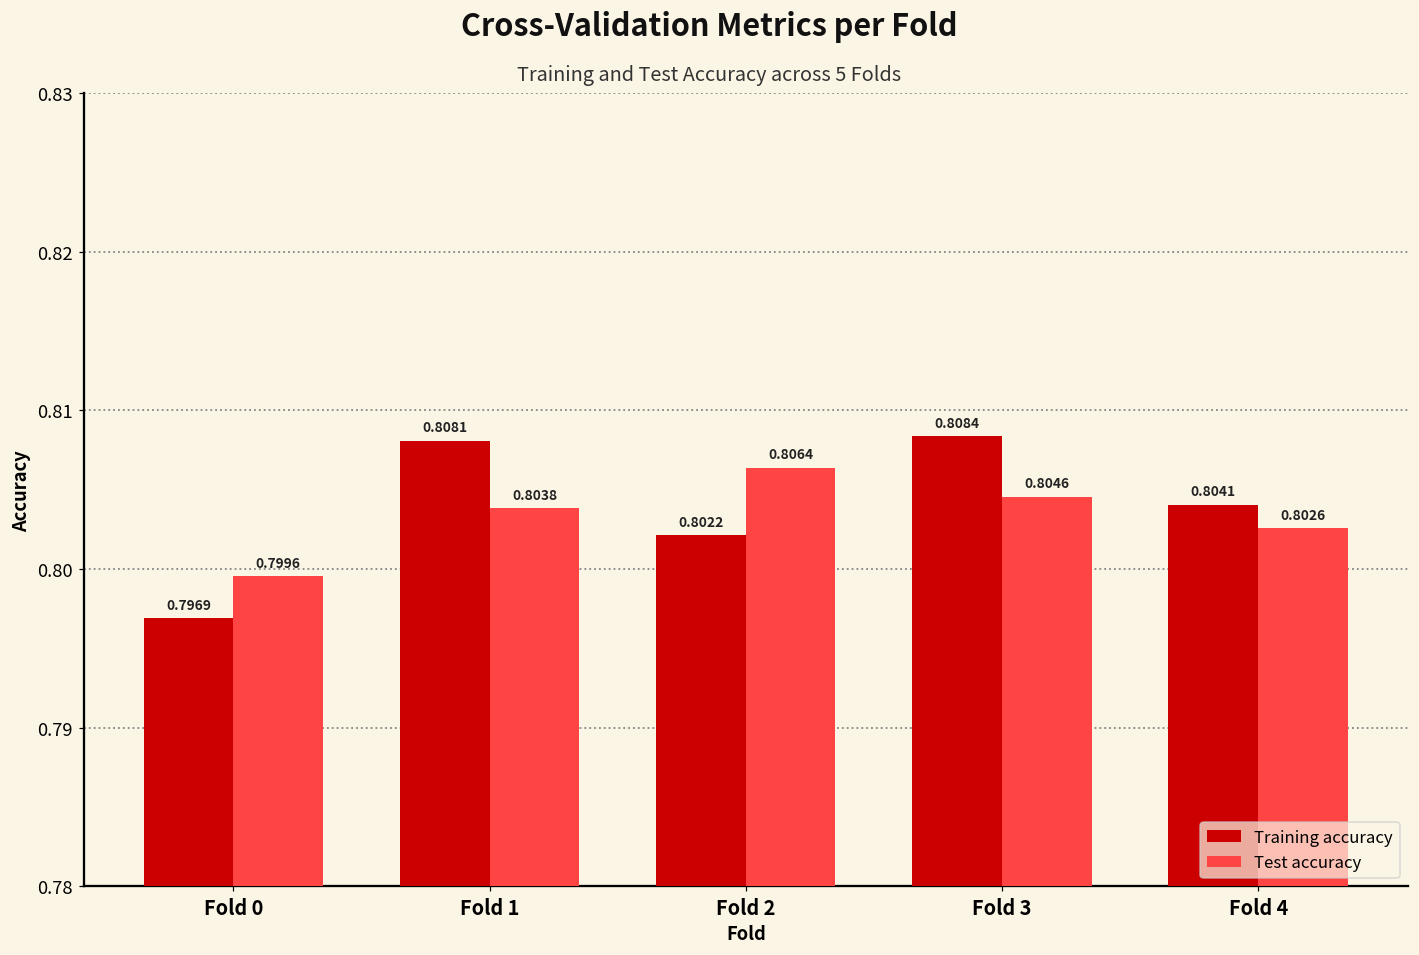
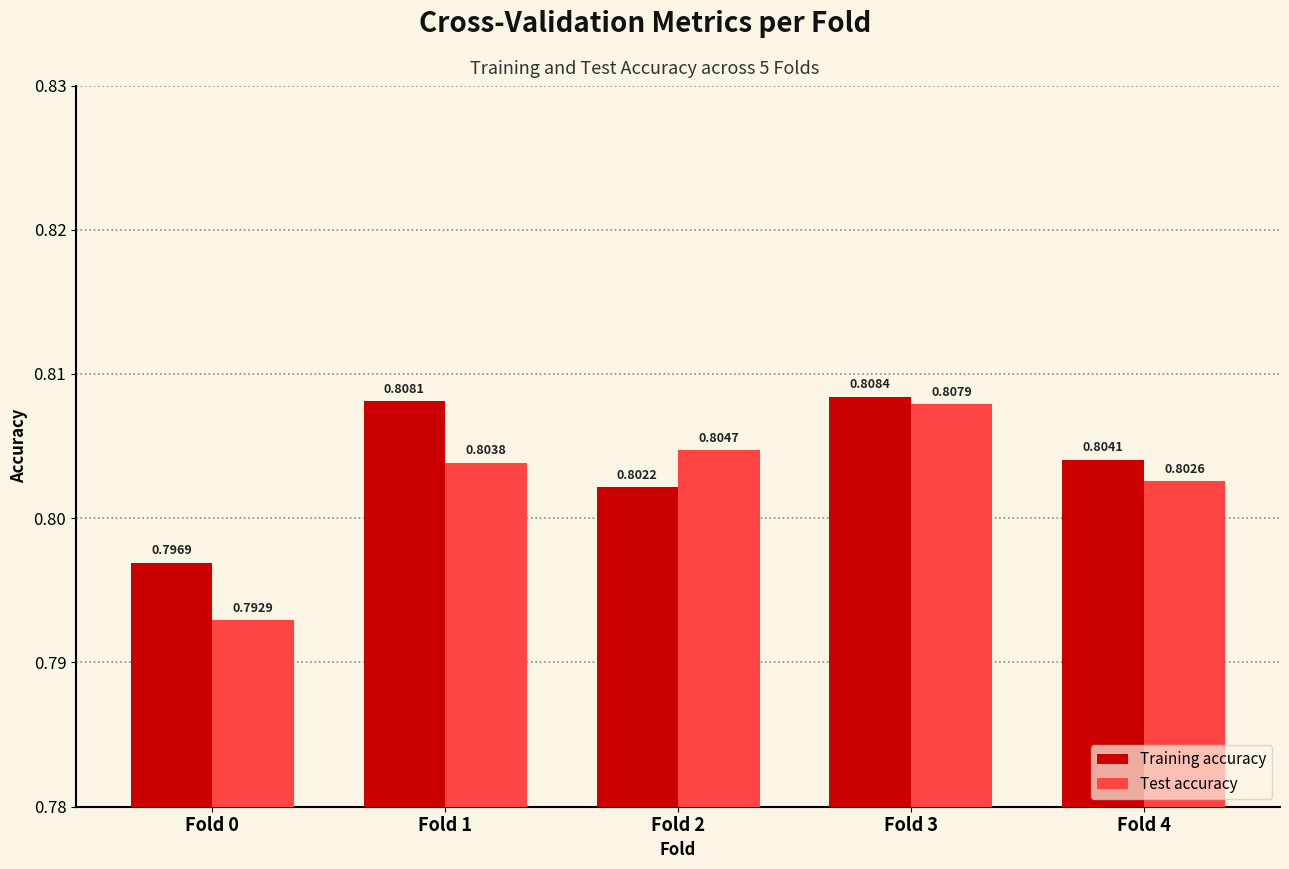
  {
    "Training accuracy": {
      "Fold 0": 0.7969,
      "Fold 1": 0.8081,
      "Fold 2": 0.8022,
      "Fold 3": 0.8084,
      "Fold 4": 0.8041
    },
    "Test accuracy": {
-     "Fold 0": 0.7996,
+     "Fold 0": 0.7929,
      "Fold 1": 0.8038,
-     "Fold 2": 0.8064,
-     "Fold 3": 0.8046,
+     "Fold 2": 0.8047,
+     "Fold 3": 0.8079,
      "Fold 4": 0.8026
    }
  }
